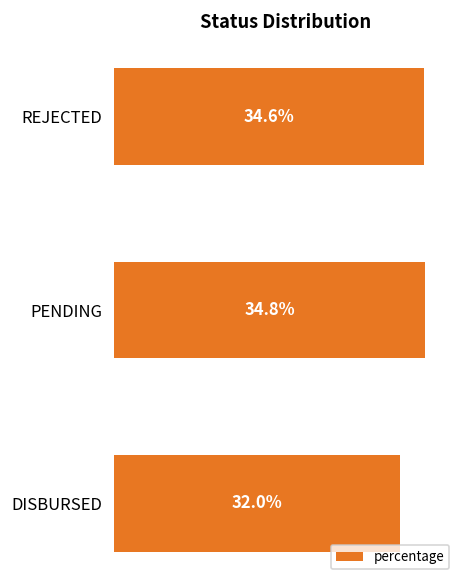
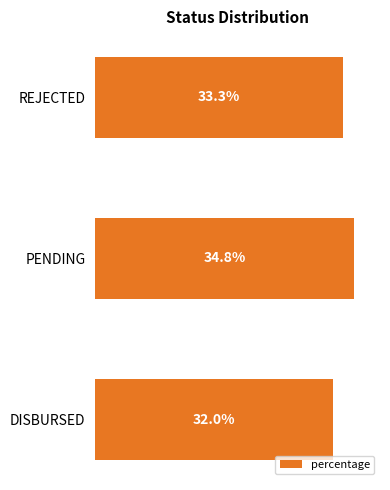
  {
-   "REJECTED": "34.6%",
+   "REJECTED": "33.3%",
    "PENDING": "34.8%",
    "DISBURSED": "32.0%"
  }
